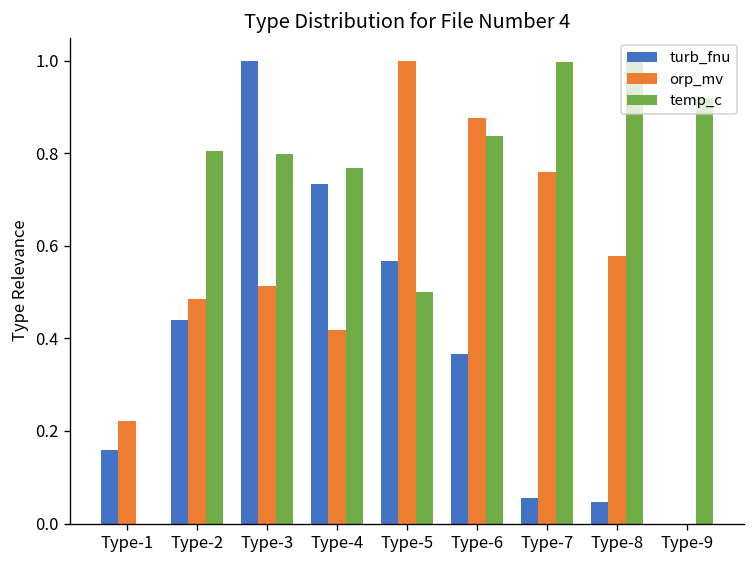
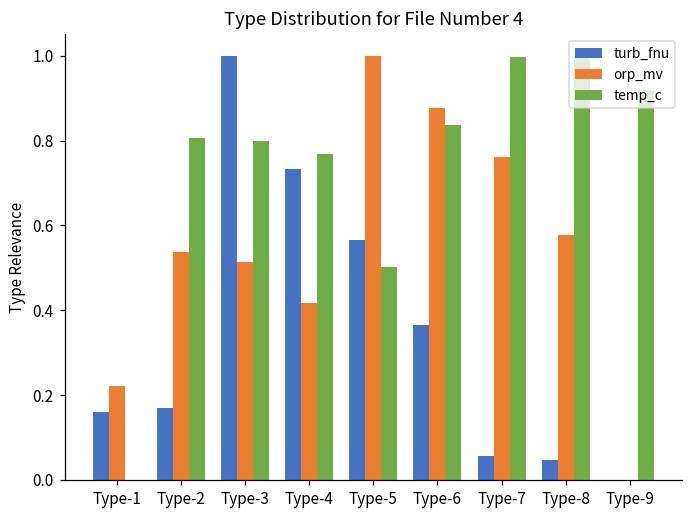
  {
    "turb_fnu": {
      "Type-1": 0.16,
-     "Type-2": 0.44,
+     "Type-2": 0.17,
      "Type-3": 1.00,
      "Type-4": 0.73,
      "Type-5": 0.57,
      "Type-6": 0.37,
      "Type-7": 0.06,
      "Type-8": 0.05,
      "Type-9": 0.00
    },
    "orp_mv": {
      "Type-1": 0.22,
-     "Type-2": 0.48,
+     "Type-2": 0.54,
      "Type-3": 0.51,
      "Type-4": 0.42,
      "Type-5": 1.00,
      "Type-6": 0.88,
      "Type-7": 0.76,
      "Type-8": 0.58,
      "Type-9": 0.00
    },
    "temp_c": {
      "Type-1": 0.00,
      "Type-2": 0.81,
      "Type-3": 0.80,
      "Type-4": 0.77,
      "Type-5": 0.50,
      "Type-6": 0.84,
      "Type-7": 1.00
    }
  }
